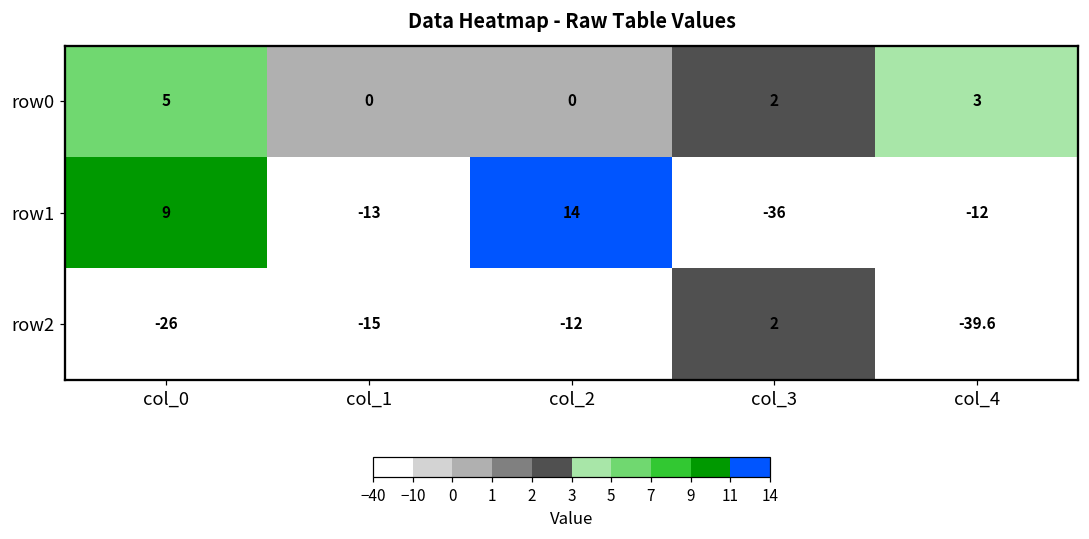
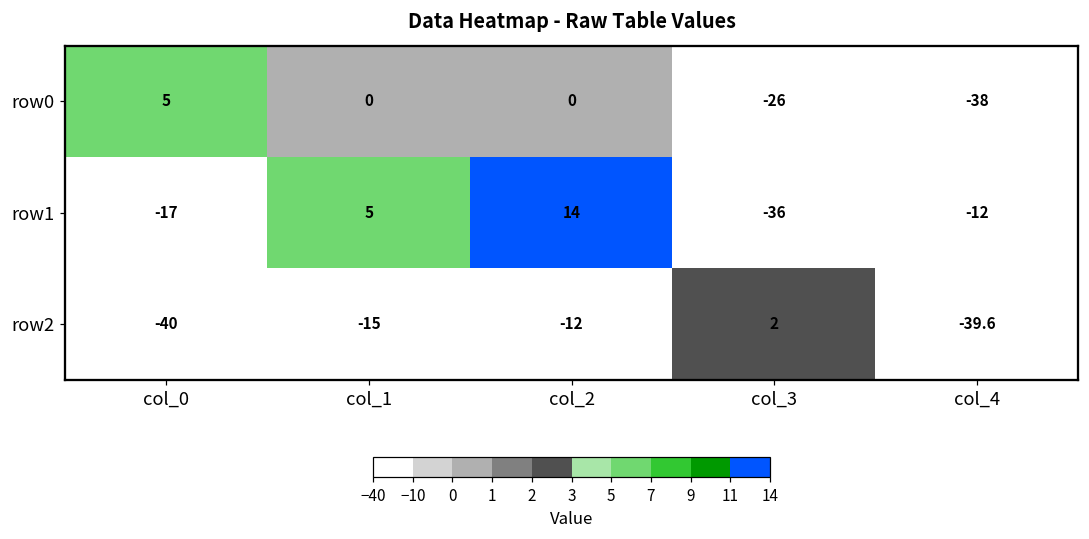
  {
    "row0": {
      "col_0": 5,
      "col_1": 0,
      "col_2": 0,
-     "col_3": 2,
-     "col_4": 3
+     "col_3": -26,
+     "col_4": -38
    },
    "row1": {
-     "col_0": 9,
-     "col_1": -13,
+     "col_0": -17,
+     "col_1": 5,
      "col_2": 14,
      "col_3": -36,
      "col_4": -12
    },
    "row2": {
-     "col_0": -26,
+     "col_0": -40,
      "col_1": -15,
      "col_2": -12,
      "col_3": 2,
      "col_4": -39.6
    }
  }
